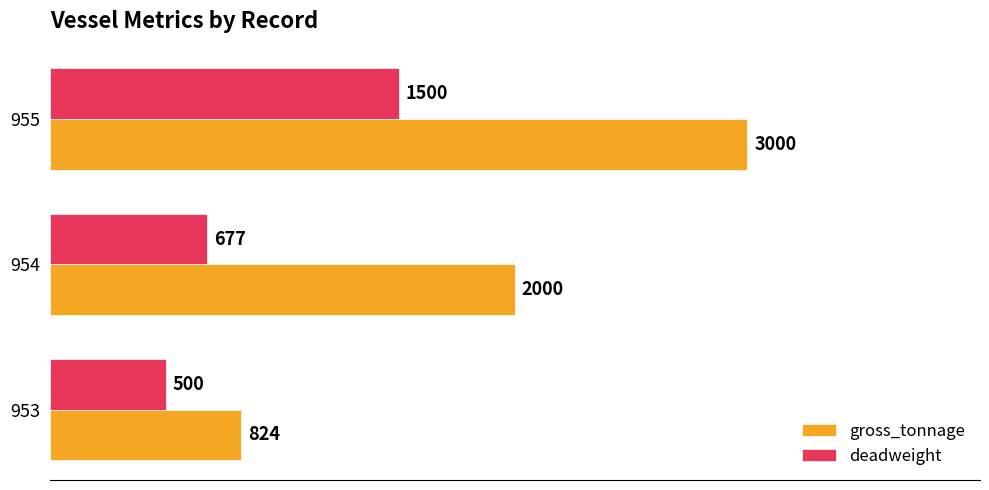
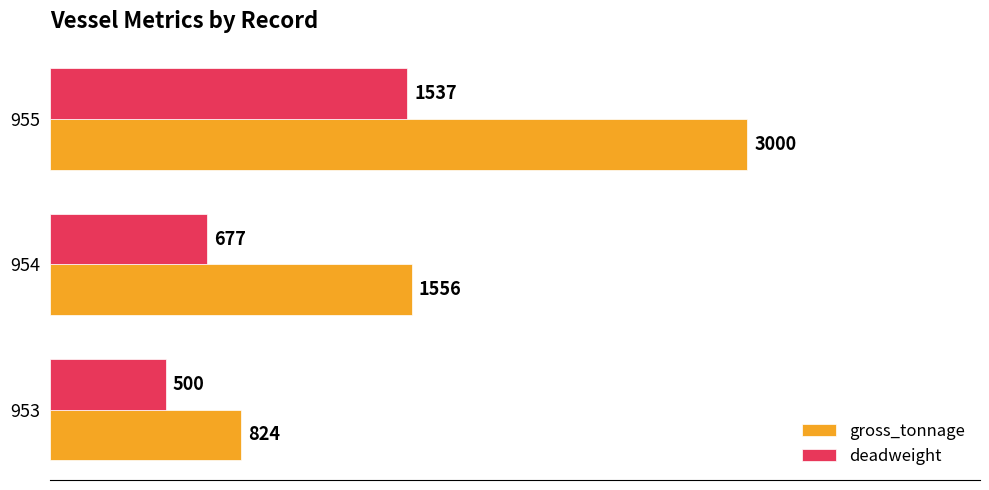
  {
    "gross_tonnage": {
      "955": 3000,
-     "954": 2000,
+     "954": 1556,
      "953": 824
    },
    "deadweight": {
-     "955": 1500,
+     "955": 1537,
      "954": 677,
      "953": 500
    }
  }
